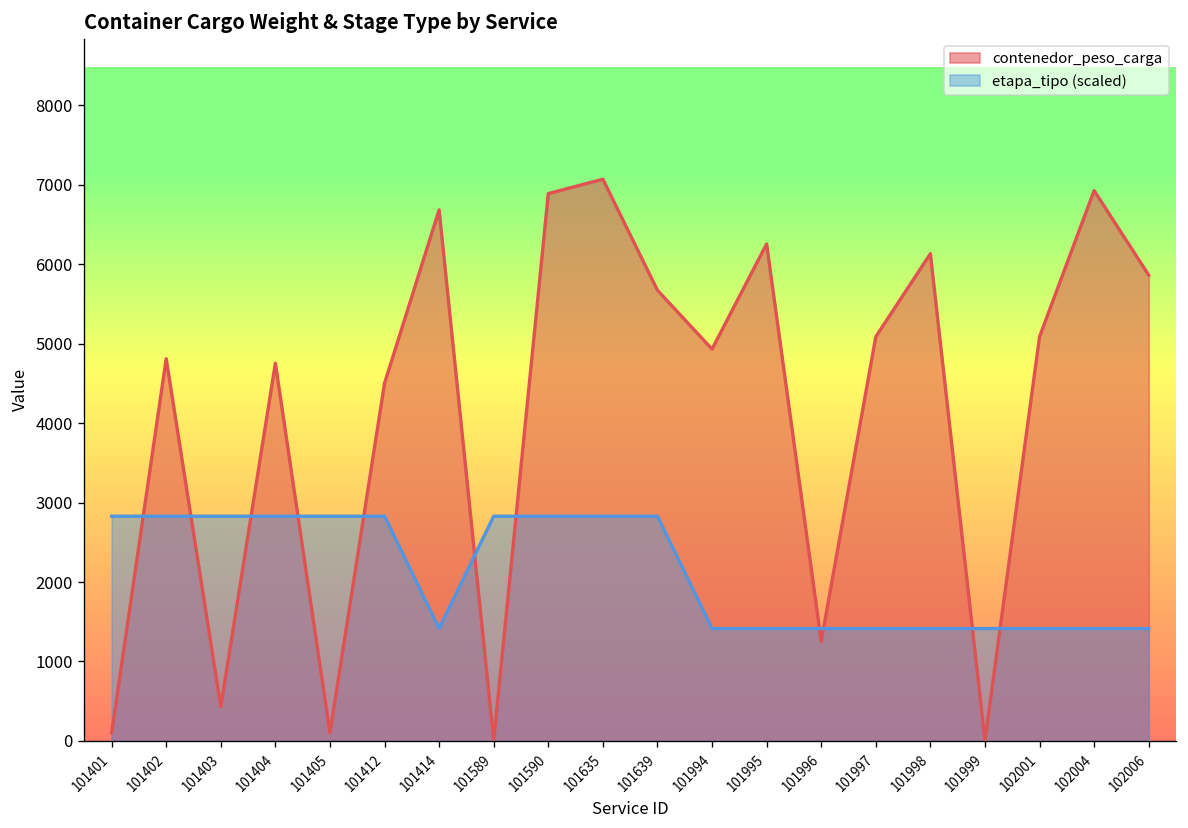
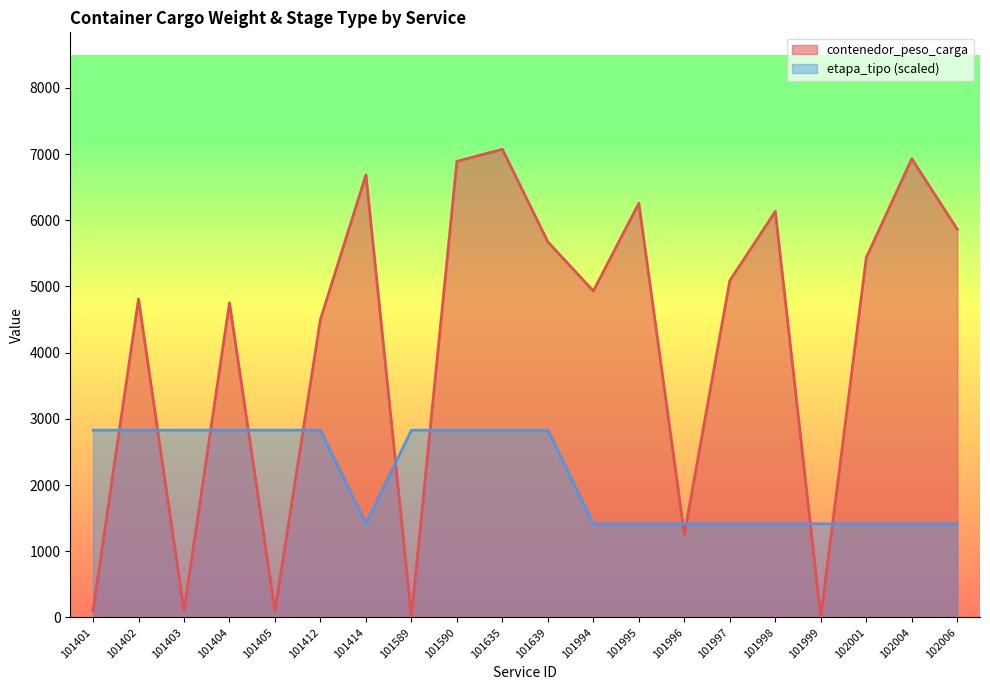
  {
    "contenedor_peso_carga": {
      "101401": 100,
      "101402": 4800,
-     "101403": 400,
+     "101403": 100,
      "101404": 4800,
      "101405": 100,
      "101412": 4500,
      "101414": 6700,
      "101589": 0,
      "101590": 6900,
      "101635": 7100,
      "101639": 5700,
      "101994": 4900,
      "101995": 6300,
      "101996": 1300,
      "101997": 5100,
      "101998": 6100,
      "101999": 0,
-     "102001": 5100,
+     "102001": 5400,
      "102004": 6900,
      "102006": 5900
    },
    "etapa_tipo (scaled)": {
      "101401": 2800,
      "101402": 2800,
      "101403": 2800,
      "101404": 2800,
      "101405": 2800,
      "101412": 2800,
      "101414": 1400,
      "101589": 2800,
      "101590": 2800,
      "101635": 2800,
      "101639": 2800,
      "101994": 1400,
      "101995": 1400,
      "101996": 1400,
      "101997": 1400,
      "101998": 1400,
      "101999": 1400,
      "102001": 1400,
      "102004": 1400,
      "102006": 1400
    }
  }
